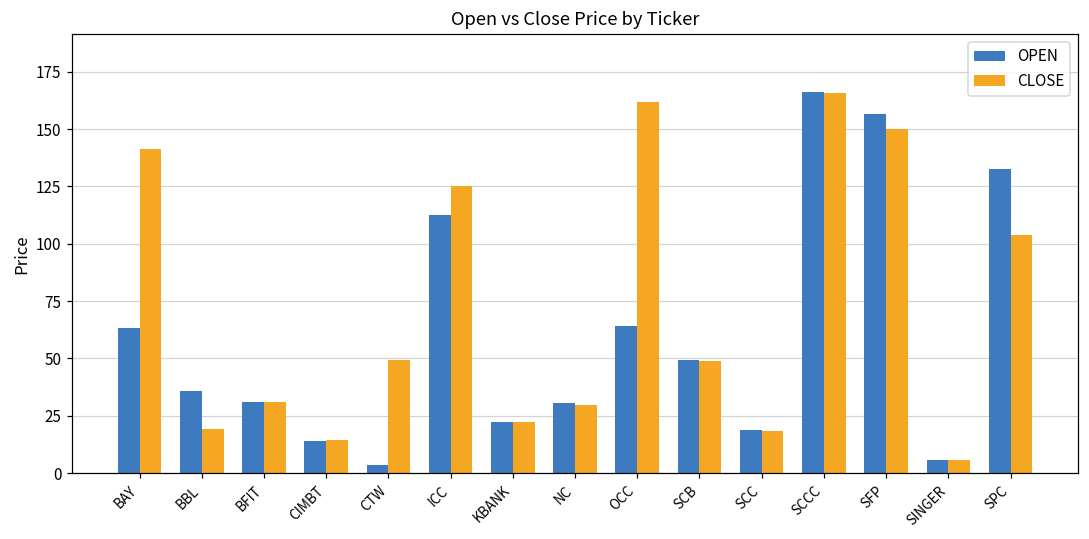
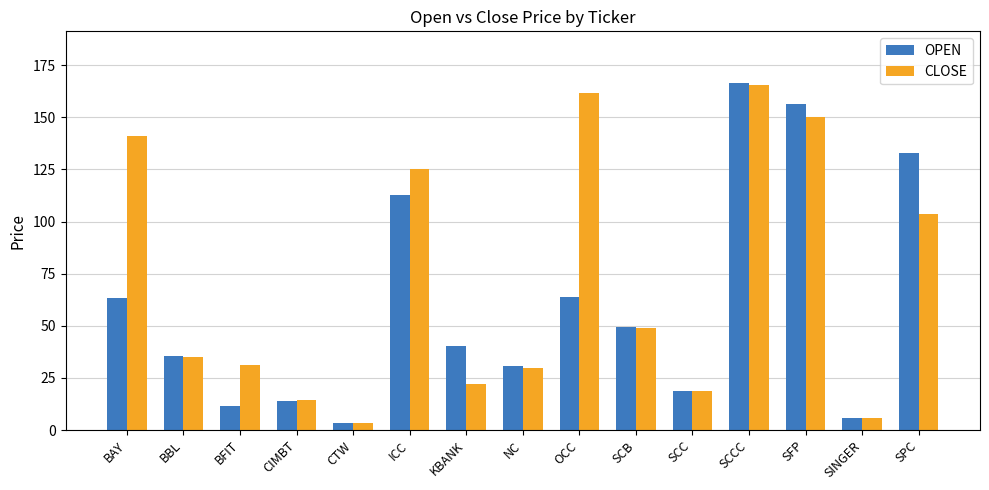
  {
    "OPEN": {
      "BAY": 63,
      "BBL": 36,
-     "BFIT": 31,
+     "BFIT": 12,
      "CIMBT": 14,
      "CTW": 4,
      "ICC": 113,
-     "KBANK": 22,
+     "KBANK": 40,
      "NC": 31,
      "OCC": 64,
      "SCB": 49,
      "SCC": 19,
      "SCCC": 166,
      "SFP": 157,
      "SINGER": 6,
      "SPC": 133
    },
    "CLOSE": {
      "BAY": 141,
-     "BBL": 19,
+     "BBL": 35,
      "BFIT": 31,
      "CIMBT": 14,
-     "CTW": 49,
+     "CTW": 4,
      "ICC": 125,
      "KBANK": 22,
      "NC": 30,
      "OCC": 162,
      "SCB": 49,
      "SCC": 19,
      "SCCC": 166,
      "SFP": 150,
      "SINGER": 6,
      "SPC": 104
    }
  }
